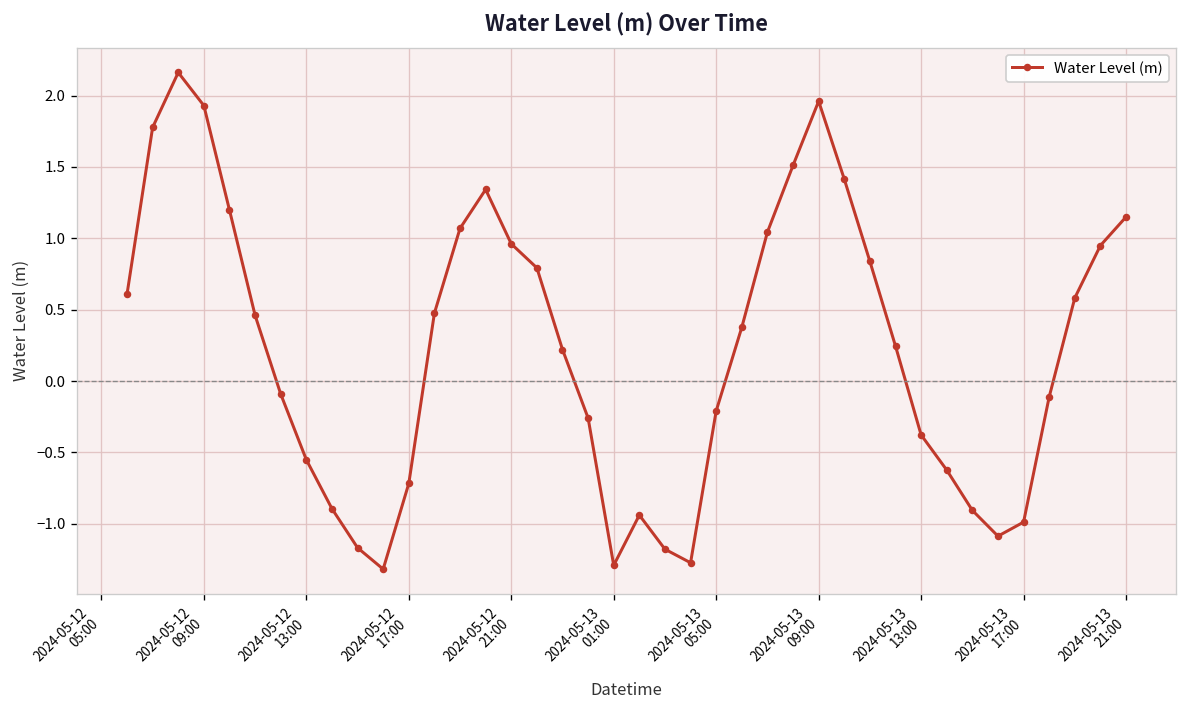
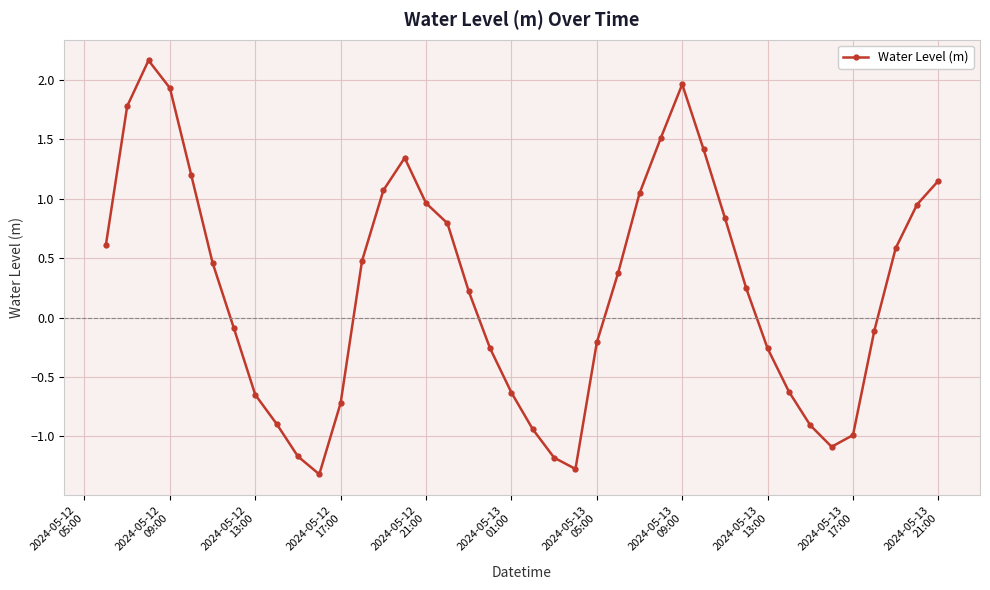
  {
    "2024-05-12 09:00": 1.93,
-   "2024-05-12 13:00": -0.55,
+   "2024-05-12 13:00": -0.65,
    "2024-05-12 17:00": -0.72,
    "2024-05-12 21:00": 0.96,
-   "2024-05-13 01:00": -1.29,
+   "2024-05-13 01:00": -0.63,
    "2024-05-13 05:00": -0.21,
    "2024-05-13 09:00": 1.96,
-   "2024-05-13 13:00": -0.38,
+   "2024-05-13 13:00": -0.26,
    "2024-05-13 17:00": -0.99,
    "2024-05-13 21:00": 1.15
  }
